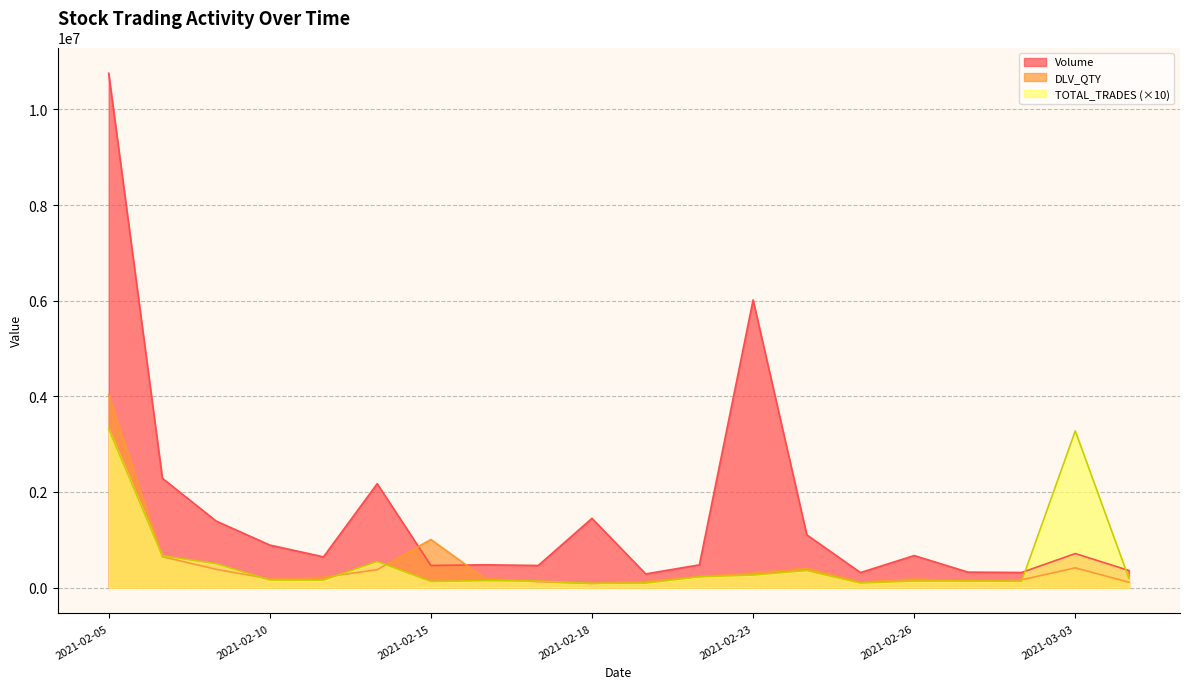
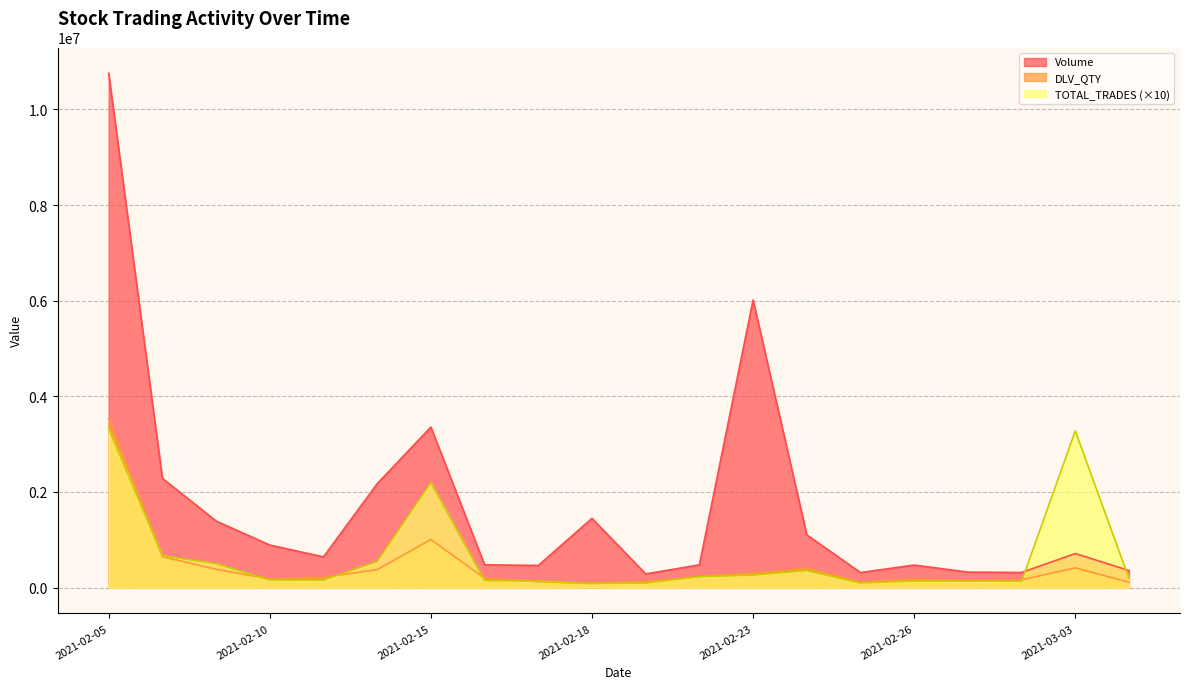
  {
    "Volume": {
      "2021-02-05": 10800000,
      "2021-02-10": 900000,
-     "2021-02-15": 500000,
+     "2021-02-15": 3400000,
      "2021-02-18": 1400000,
      "2021-02-23": 6000000,
-     "2021-02-26": 700000,
+     "2021-02-26": 500000,
      "2021-03-03": 700000
    },
    "DLV_QTY": {
-     "2021-02-05": 4000000,
+     "2021-02-05": 3500000,
      "2021-02-15": 1000000,
      "2021-03-03": 400000
    },
    "TOTAL_TRADES (×10)": {
      "2021-02-05": 3300000,
-     "2021-02-15": 100000,
+     "2021-02-15": 2200000,
      "2021-03-03": 3300000
    }
  }
